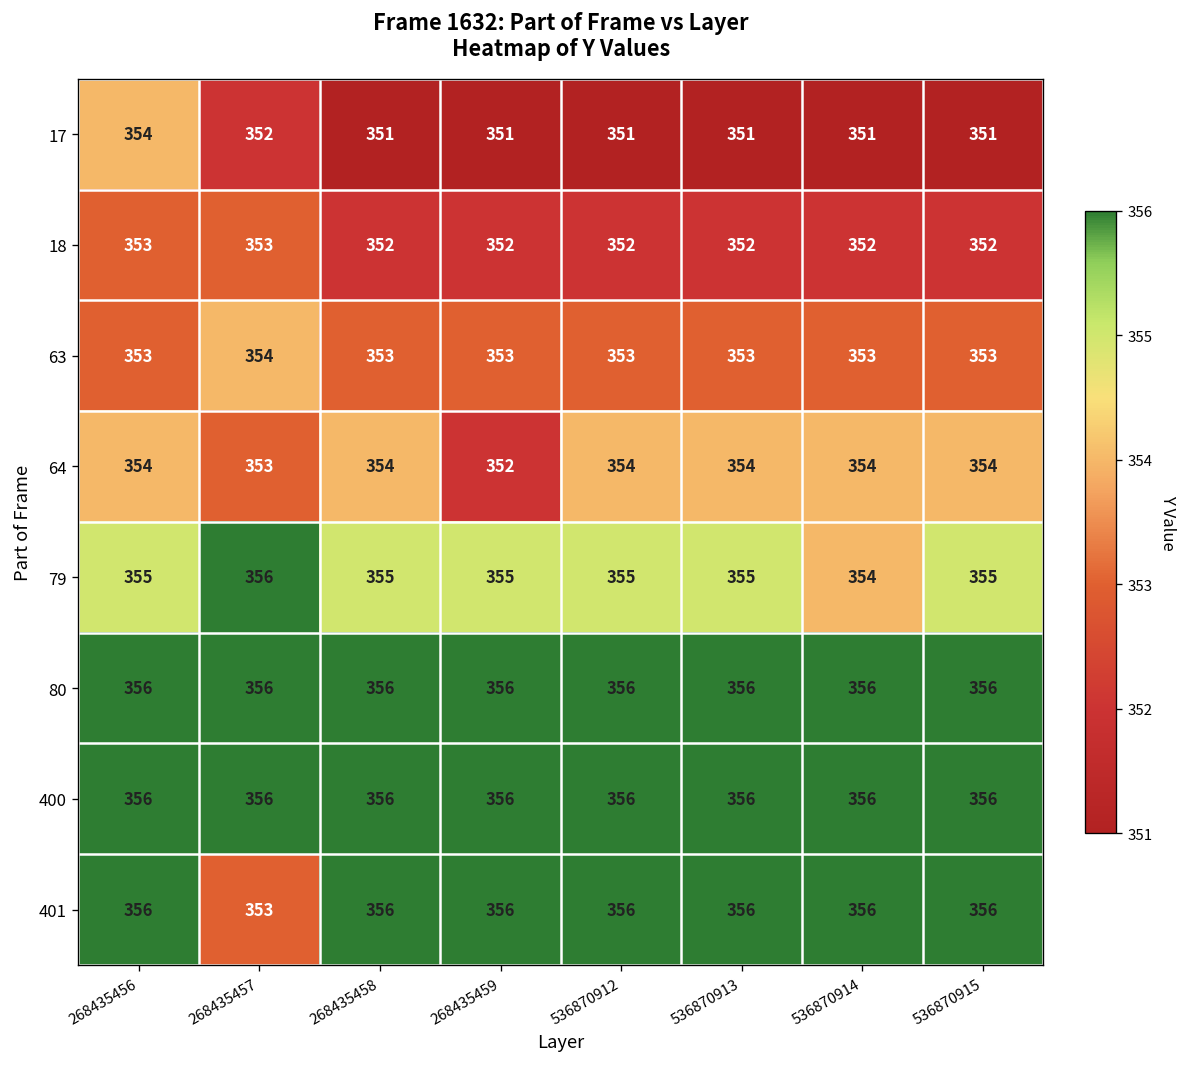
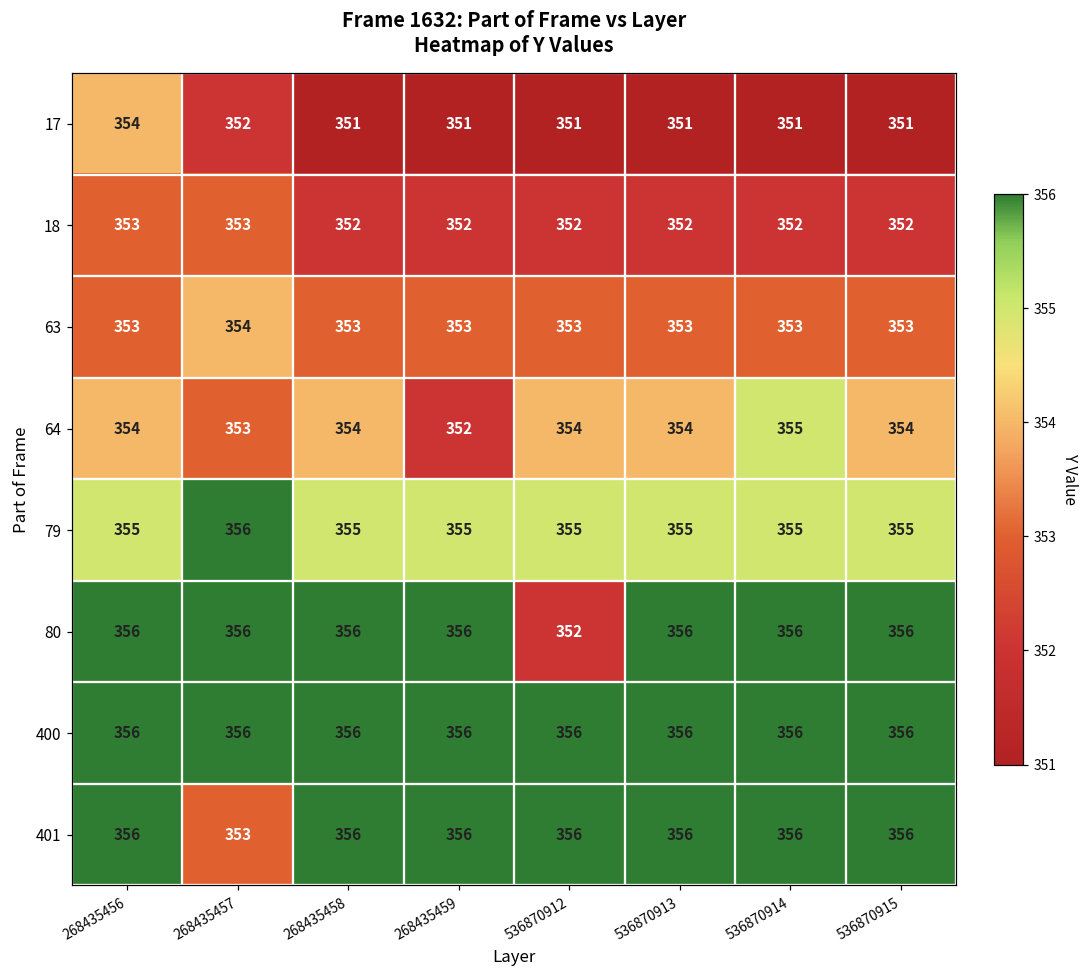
  {
    "17": {
      "268435456": 354,
      "268435457": 352,
      "268435458": 351,
      "268435459": 351,
      "536870912": 351,
      "536870913": 351,
      "536870914": 351,
      "536870915": 351
    },
    "18": {
      "268435456": 353,
      "268435457": 353,
      "268435458": 352,
      "268435459": 352,
      "536870912": 352,
      "536870913": 352,
      "536870914": 352,
      "536870915": 352
    },
    "63": {
      "268435456": 353,
      "268435457": 354,
      "268435458": 353,
      "268435459": 353,
      "536870912": 353,
      "536870913": 353,
      "536870914": 353,
      "536870915": 353
    },
    "64": {
      "268435456": 354,
      "268435457": 353,
      "268435458": 354,
      "268435459": 352,
      "536870912": 354,
      "536870913": 354,
-     "536870914": 354,
+     "536870914": 355,
      "536870915": 354
    },
    "79": {
      "268435456": 355,
      "268435457": 356,
      "268435458": 355,
      "268435459": 355,
      "536870912": 355,
      "536870913": 355,
-     "536870914": 354,
+     "536870914": 355,
      "536870915": 355
    },
    "80": {
      "268435456": 356,
      "268435457": 356,
      "268435458": 356,
      "268435459": 356,
-     "536870912": 356,
+     "536870912": 352,
      "536870913": 356,
      "536870914": 356,
      "536870915": 356
    },
    "400": {
      "268435456": 356,
      "268435457": 356,
      "268435458": 356,
      "268435459": 356,
      "536870912": 356,
      "536870913": 356,
      "536870914": 356,
      "536870915": 356
    },
    "401": {
      "268435456": 356,
      "268435457": 353,
      "268435458": 356,
      "268435459": 356,
      "536870912": 356,
      "536870913": 356,
      "536870914": 356,
      "536870915": 356
    }
  }
